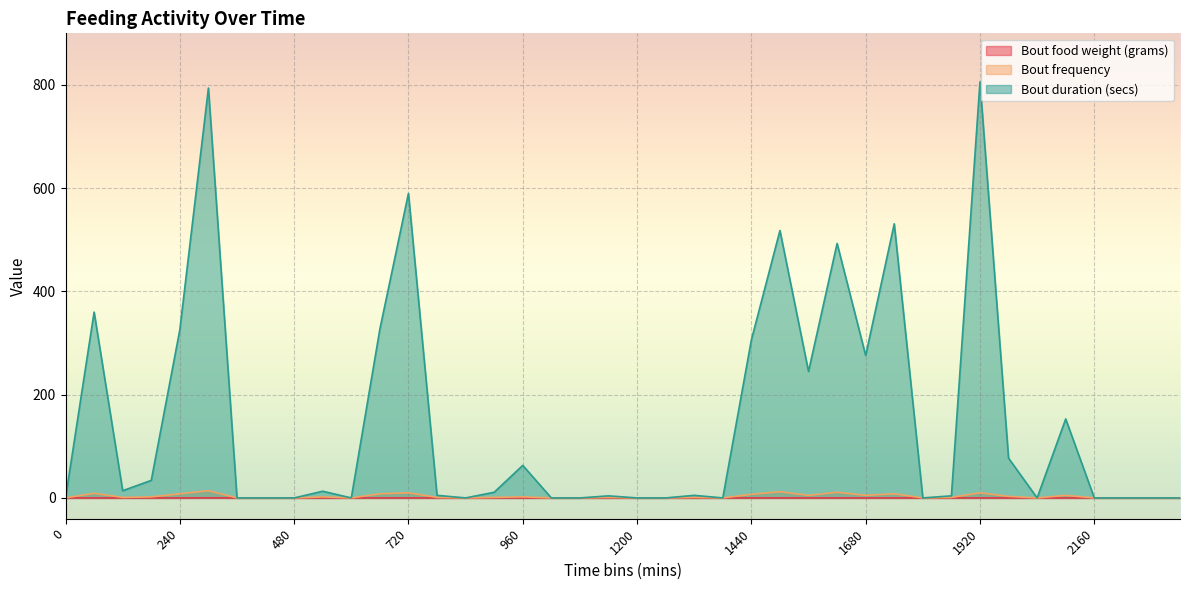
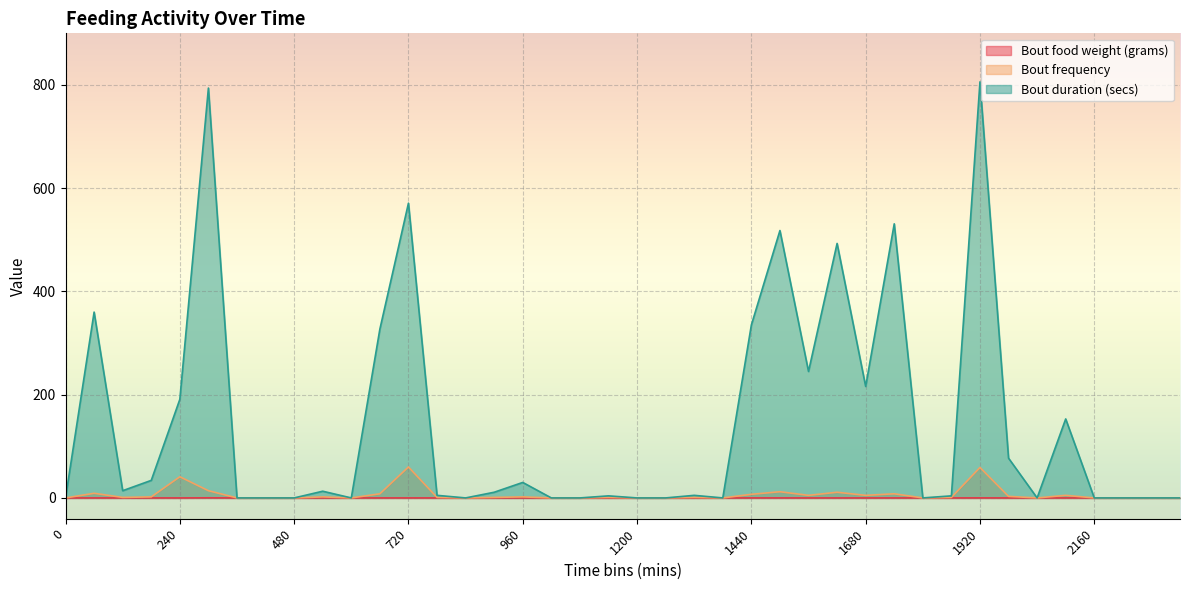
  {
    "Bout food weight (grams)": {
      "240": 0,
      "720": 0,
      "1440": 0,
      "1680": 0,
      "1920": 0
    },
    "Bout frequency": {
-     "240": 10,
-     "720": 10,
+     "240": 40,
+     "720": 60,
      "1440": 10,
      "1680": 10,
-     "1920": 10
+     "1920": 60
    },
    "Bout duration (secs)": {
-     "240": 330,
-     "720": 590,
-     "960": 60,
-     "1440": 310,
-     "1680": 280,
+     "240": 190,
+     "720": 570,
+     "960": 30,
+     "1440": 340,
+     "1680": 220,
      "1920": 810
    }
  }
